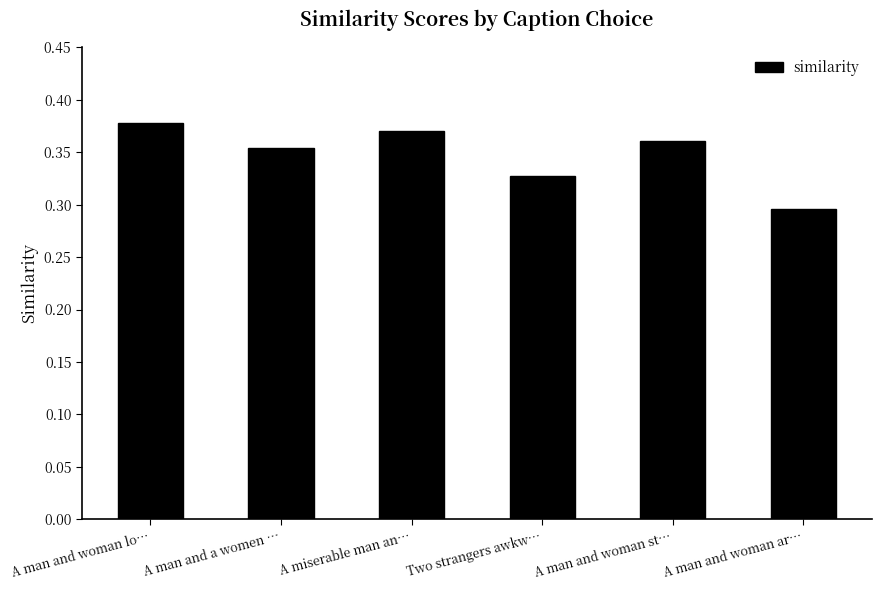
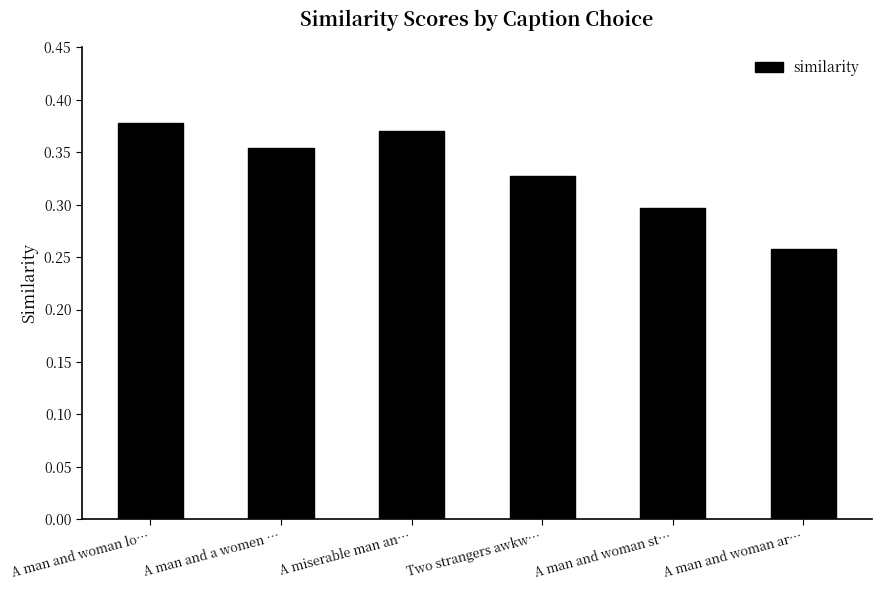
  {
    "A man and woman lo…": 0.377,
    "A man and a women …": 0.354,
    "A miserable man an…": 0.370,
    "Two strangers awkw…": 0.327,
-   "A man and woman st…": 0.360,
-   "A man and woman ar…": 0.295
+   "A man and woman st…": 0.297,
+   "A man and woman ar…": 0.257
  }
